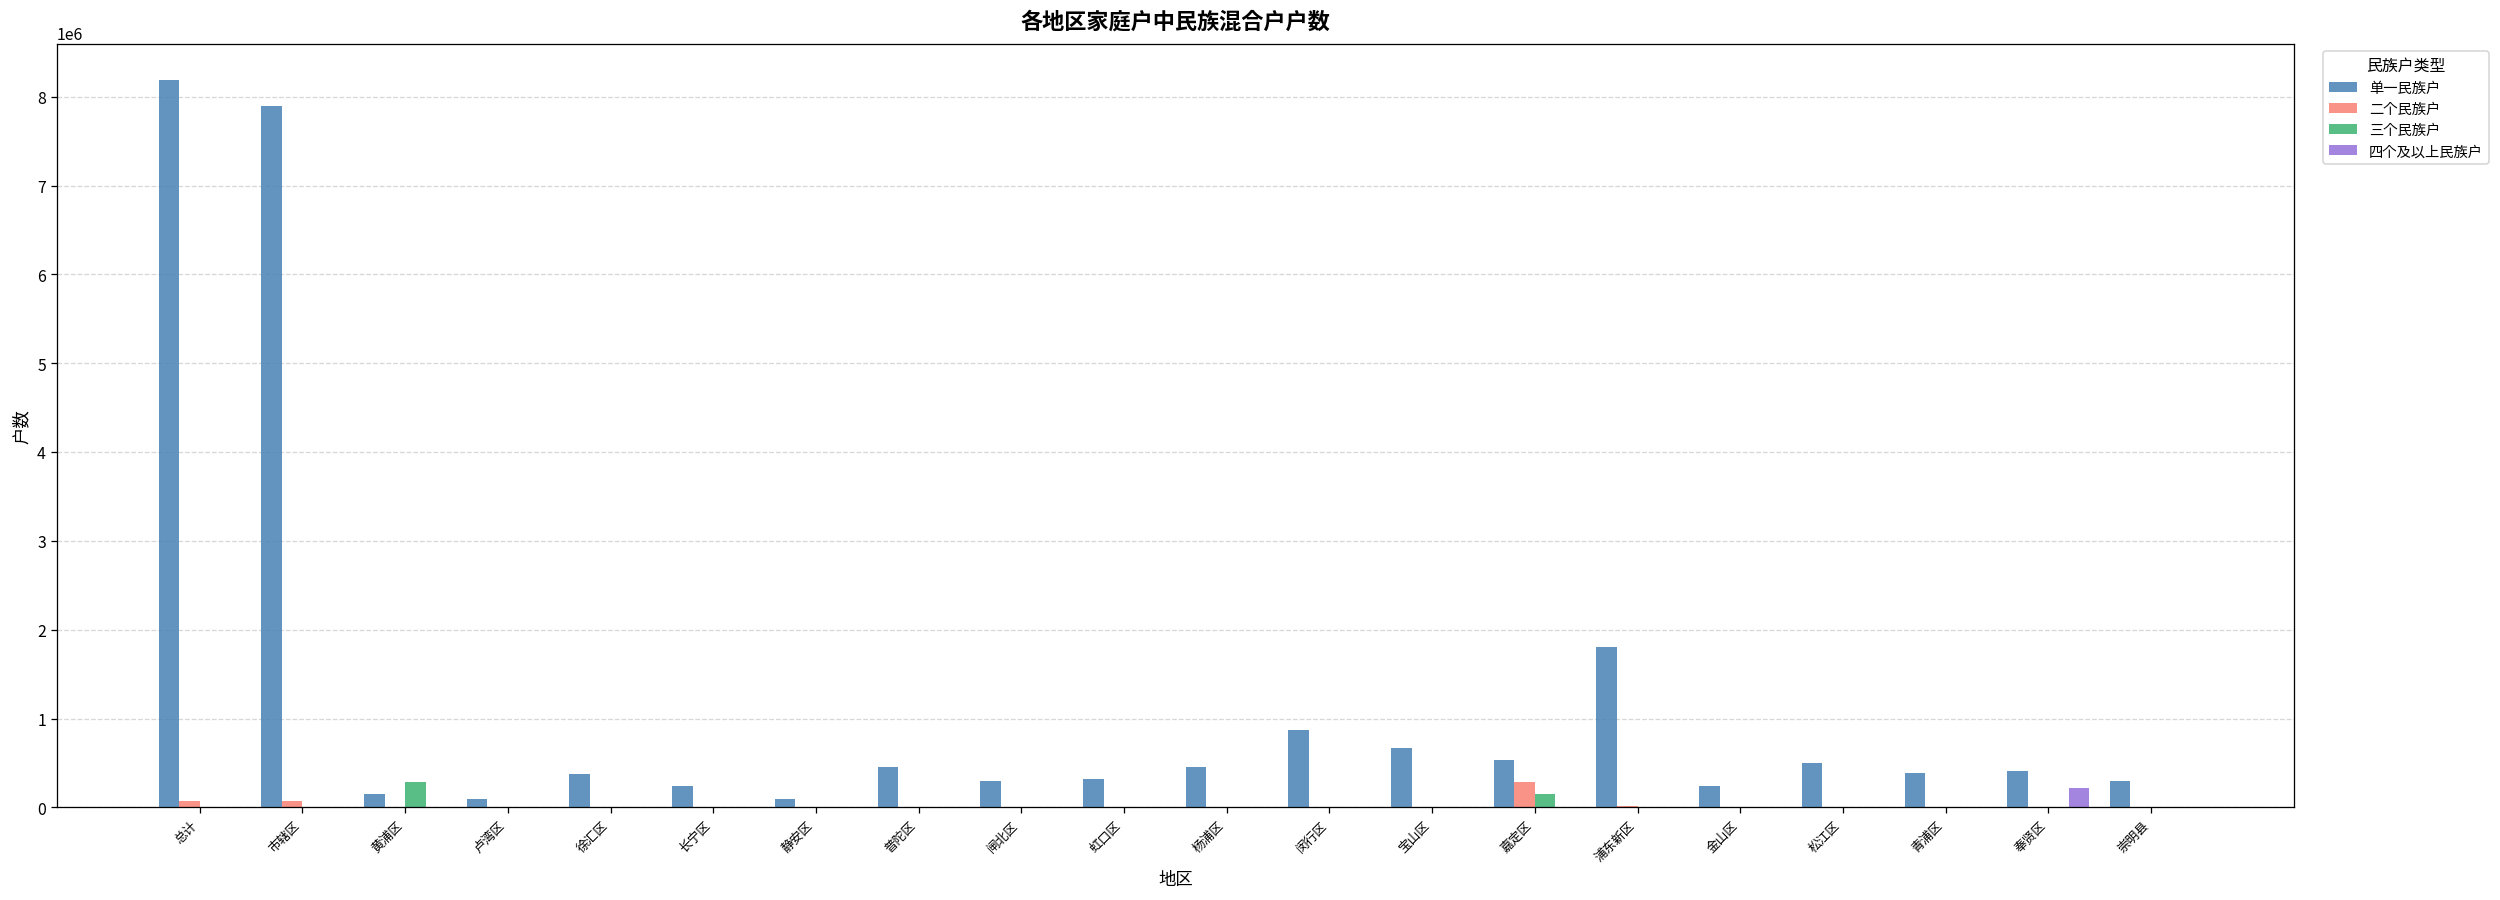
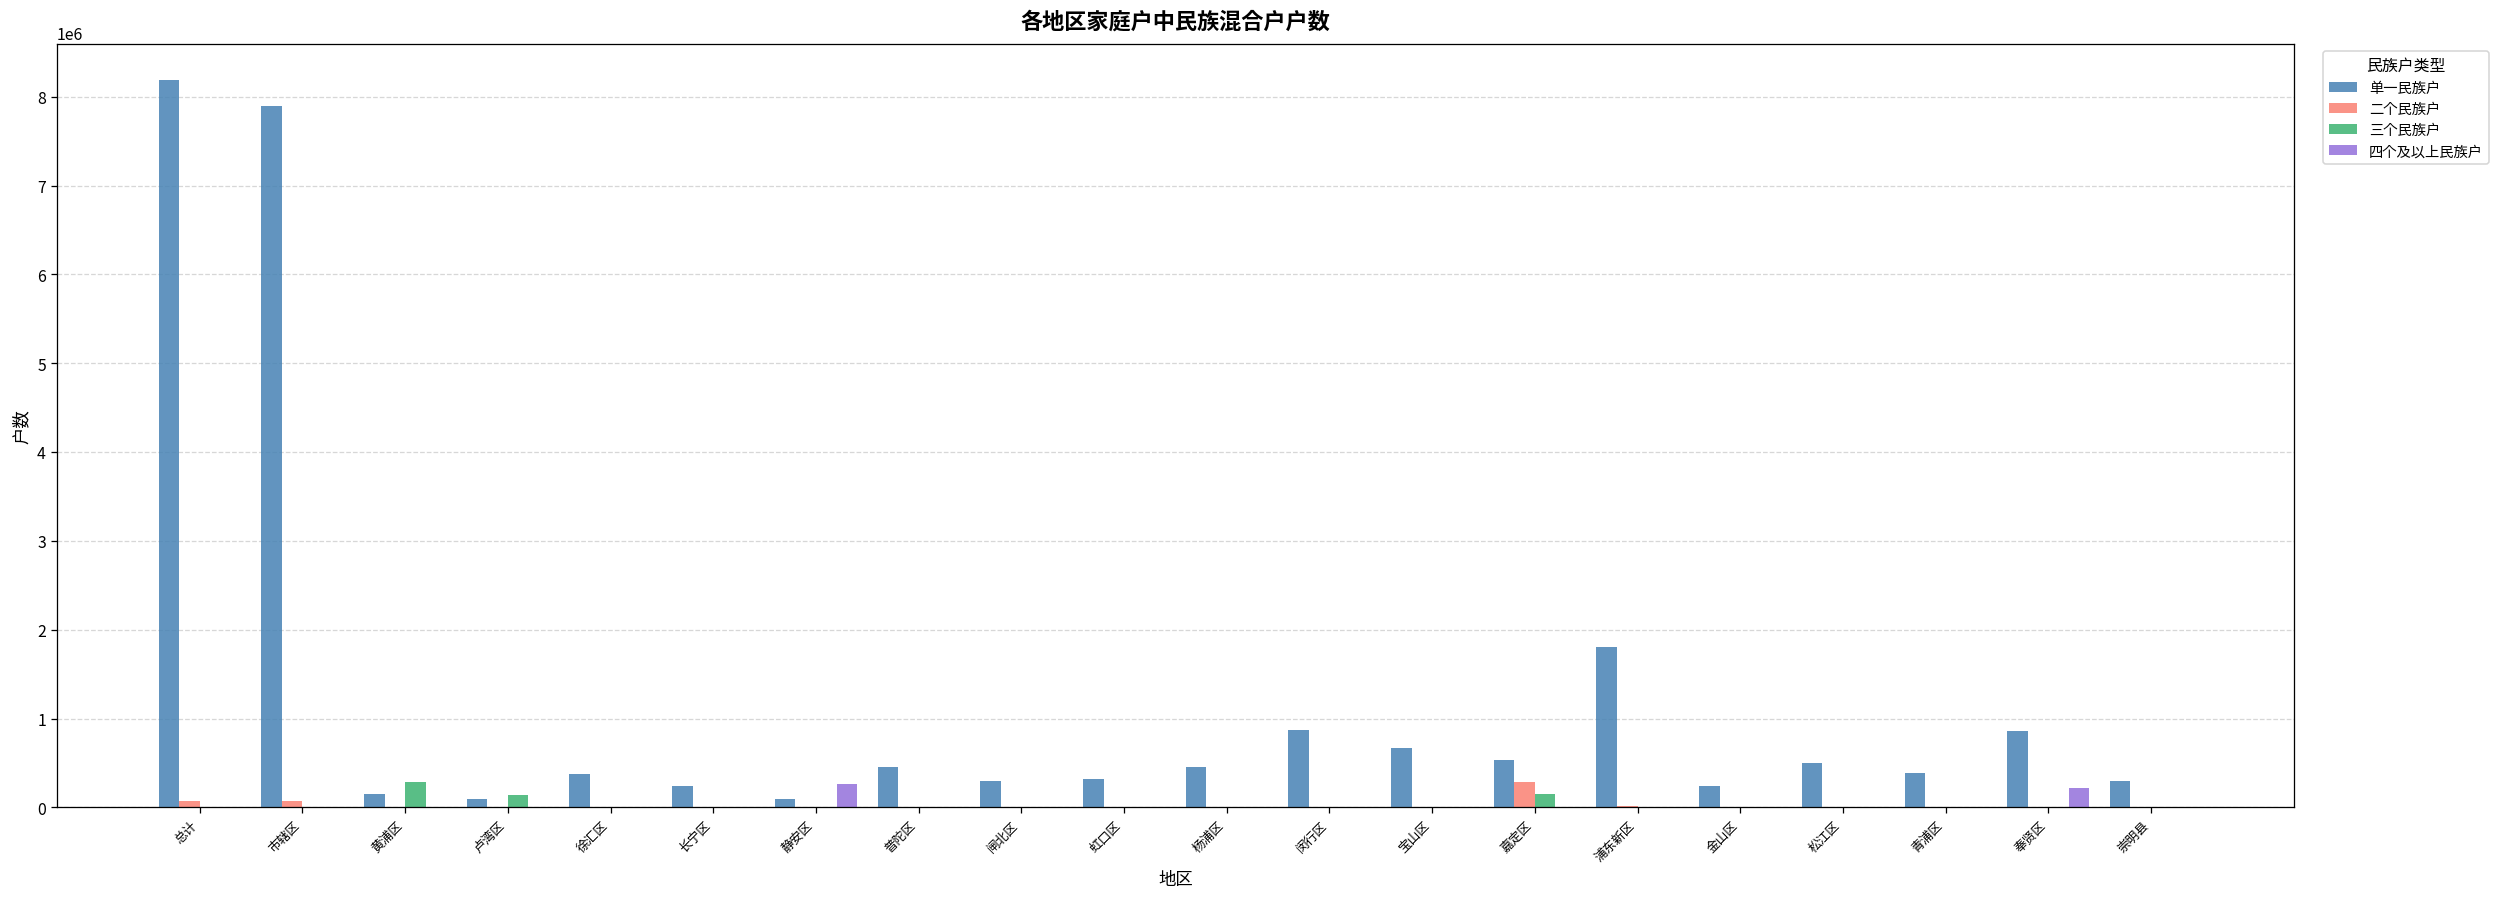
  {
    "单一民族户": {
      "总计": 8200000,
      "市辖区": 7900000,
      "黄浦区": 200000,
      "卢湾区": 100000,
      "徐汇区": 400000,
      "长宁区": 200000,
      "静安区": 100000,
      "普陀区": 500000,
      "闸北区": 300000,
      "虹口区": 300000,
      "杨浦区": 500000,
      "闵行区": 900000,
      "宝山区": 700000,
      "嘉定区": 500000,
      "浦东新区": 1800000,
      "金山区": 200000,
      "松江区": 500000,
      "青浦区": 400000,
-     "奉贤区": 400000,
+     "奉贤区": 900000,
      "崇明县": 300000
    },
    "二个民族户": {
      "总计": 100000,
      "市辖区": 100000,
      "嘉定区": 300000
    },
    "三个民族户": {
      "黄浦区": 300000,
-     "卢湾区": 0,
+     "卢湾区": 100000,
      "嘉定区": 100000
    },
    "四个及以上民族户": {
      "黄浦区": 0,
      "卢湾区": 0,
      "长宁区": 0,
-     "静安区": 0,
+     "静安区": 300000,
      "闸北区": 0,
      "虹口区": 0,
      "杨浦区": 0,
      "嘉定区": 0,
      "松江区": 0,
      "青浦区": 0,
      "奉贤区": 200000,
      "崇明县": 0
    }
  }
